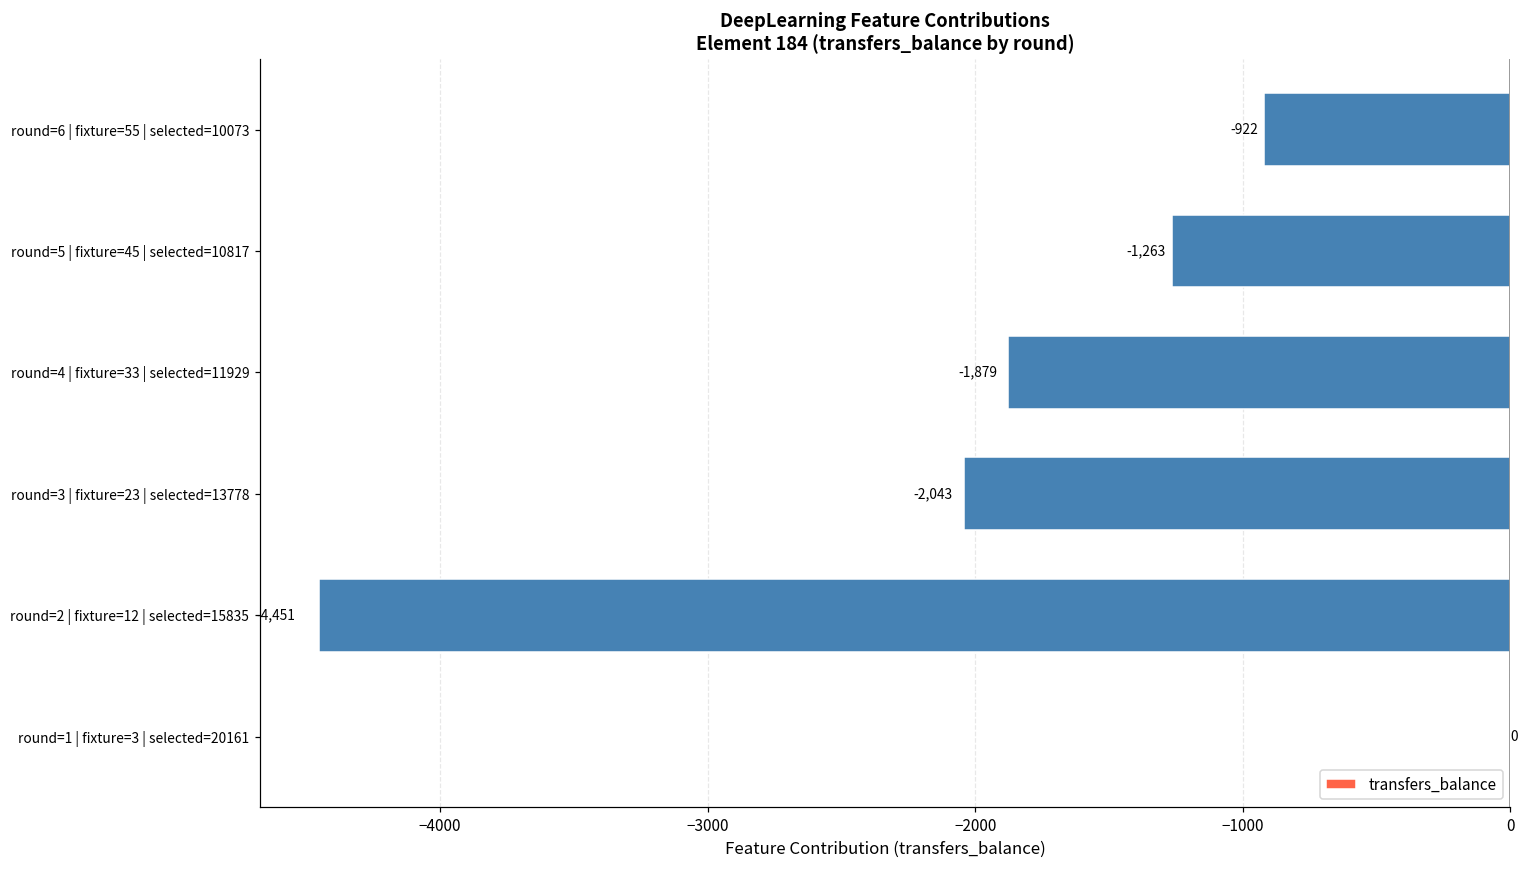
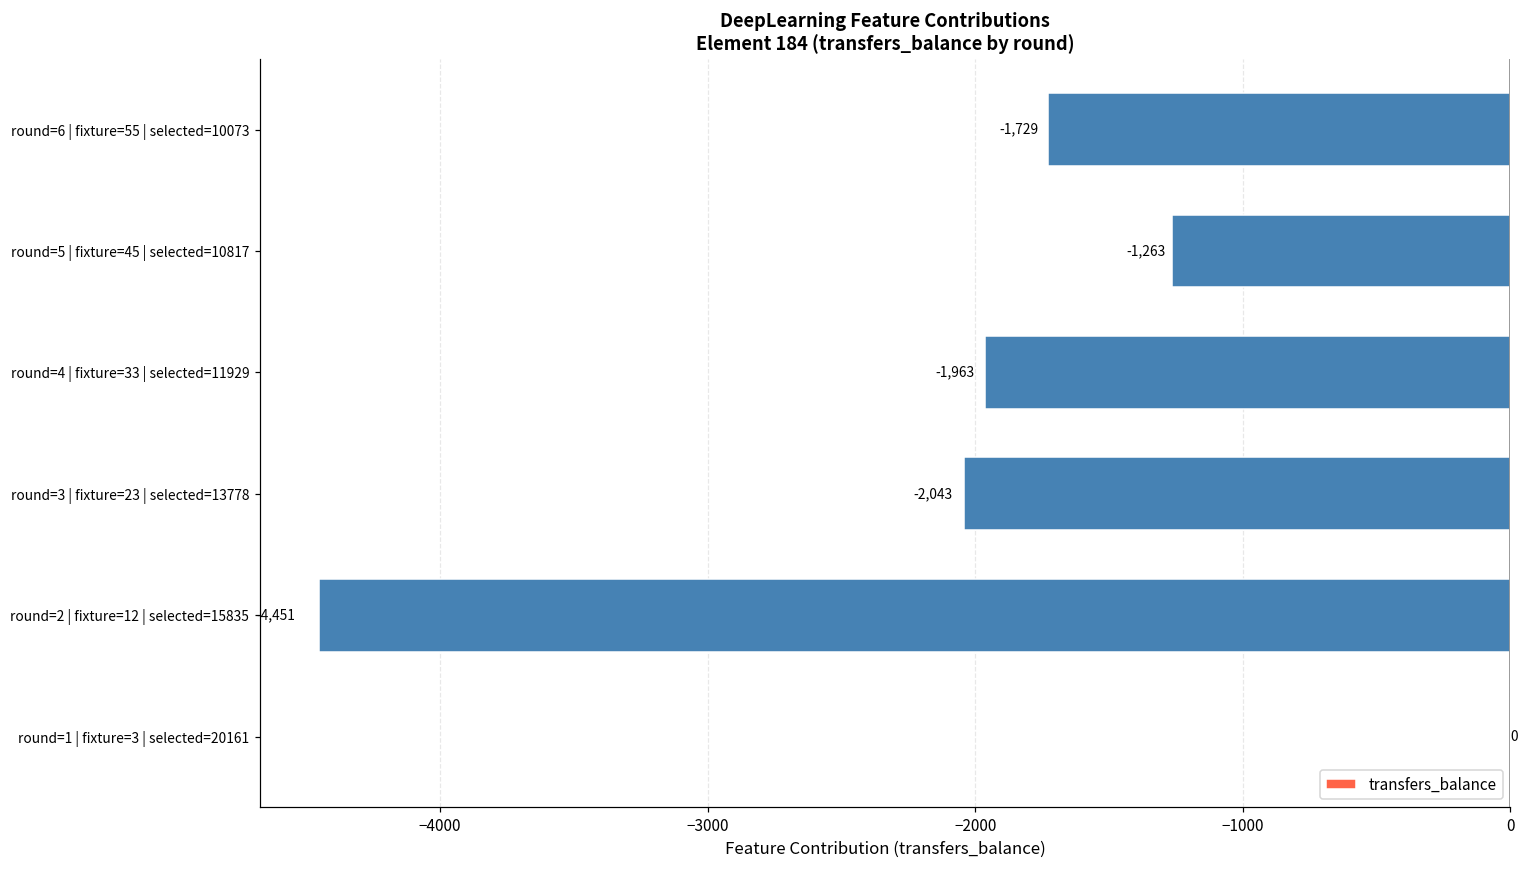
  {
-   "round=6 | fixture=55 | selected=10073": "-922",
+   "round=6 | fixture=55 | selected=10073": "-1,729",
    "round=5 | fixture=45 | selected=10817": "-1,263",
-   "round=4 | fixture=33 | selected=11929": "-1,879",
+   "round=4 | fixture=33 | selected=11929": "-1,963",
    "round=3 | fixture=23 | selected=13778": "-2,043",
    "round=2 | fixture=12 | selected=15835": "-4,451",
    "round=1 | fixture=3 | selected=20161": "0"
  }
